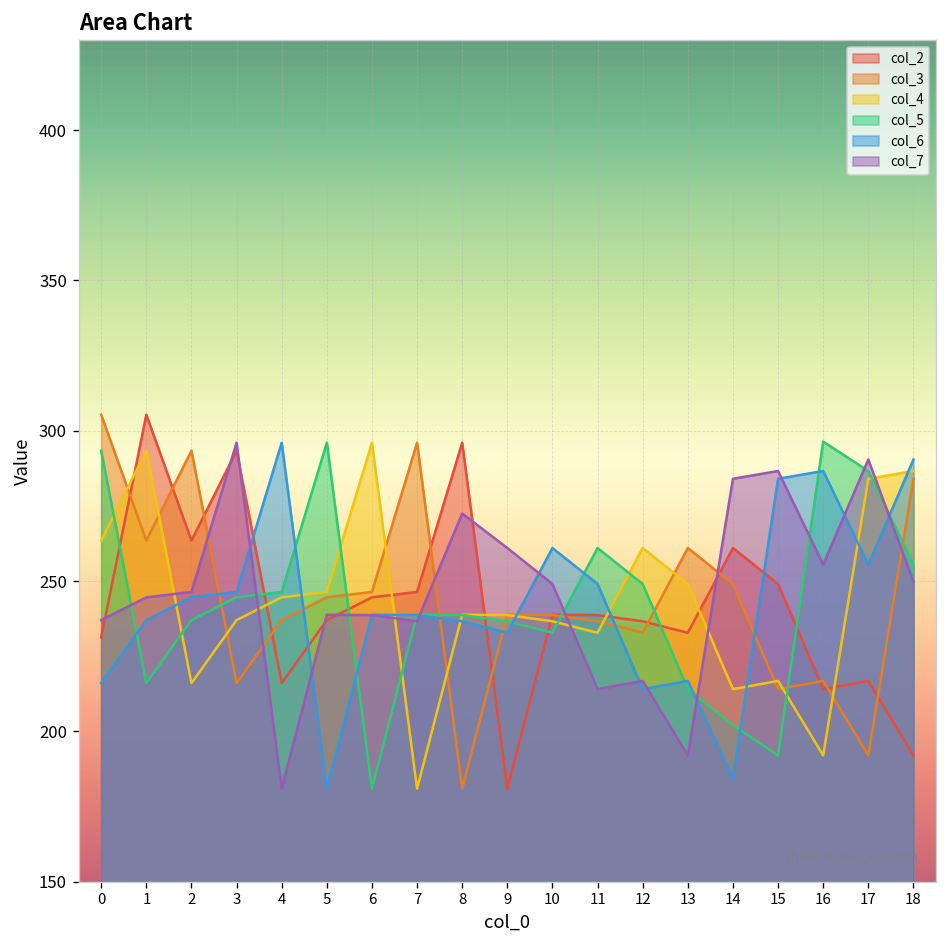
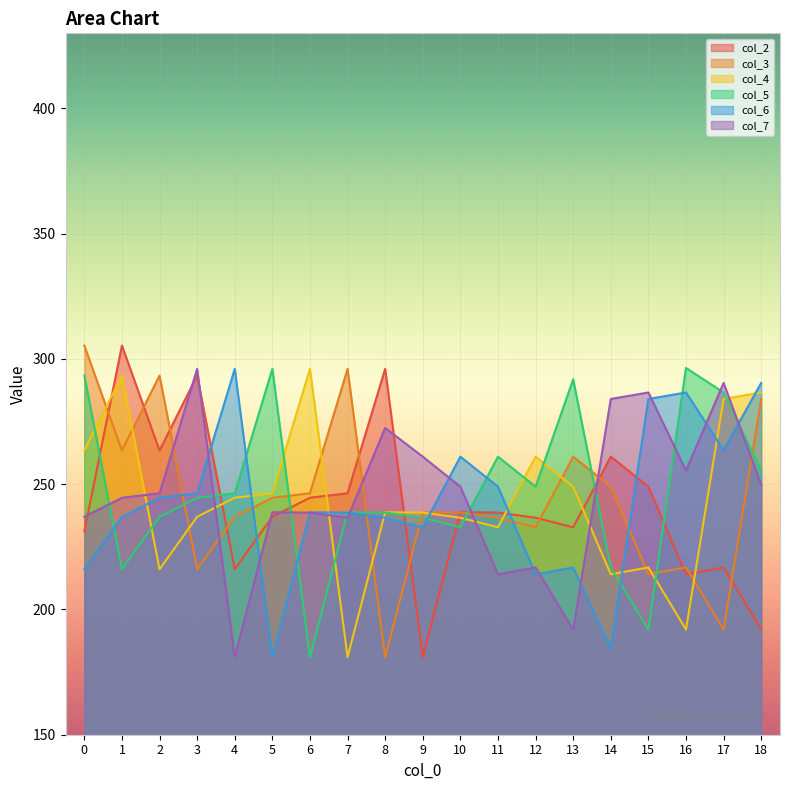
  {
    "col_5": {
      "0": 293,
      "1": 216,
      "2": 237,
      "3": 245,
      "4": 246,
      "5": 296,
      "6": 181,
      "9": 237,
      "10": 233,
      "11": 261,
      "12": 249,
-     "13": 214,
-     "14": 202,
+     "13": 292,
+     "14": 217,
      "15": 192,
      "16": 296,
      "17": 287,
      "18": 255
    },
    "col_6": {
      "0": 216,
      "1": 237,
      "2": 245,
      "3": 246,
      "4": 296,
      "5": 181,
      "8": 237,
      "9": 233,
      "10": 261,
      "11": 249,
      "12": 214,
      "13": 217,
      "14": 184,
      "15": 284,
      "16": 287,
-     "17": 255,
+     "17": 264,
      "18": 290
    },
    "col_7": {
      "0": 237,
      "1": 245,
      "2": 246,
      "3": 296,
      "4": 181,
      "5": 239,
      "7": 237,
      "8": 272,
      "9": 261,
      "10": 249,
      "11": 214,
      "12": 217,
      "13": 192,
      "14": 284,
      "15": 287,
      "16": 255,
      "17": 290,
      "18": 250
    }
  }
